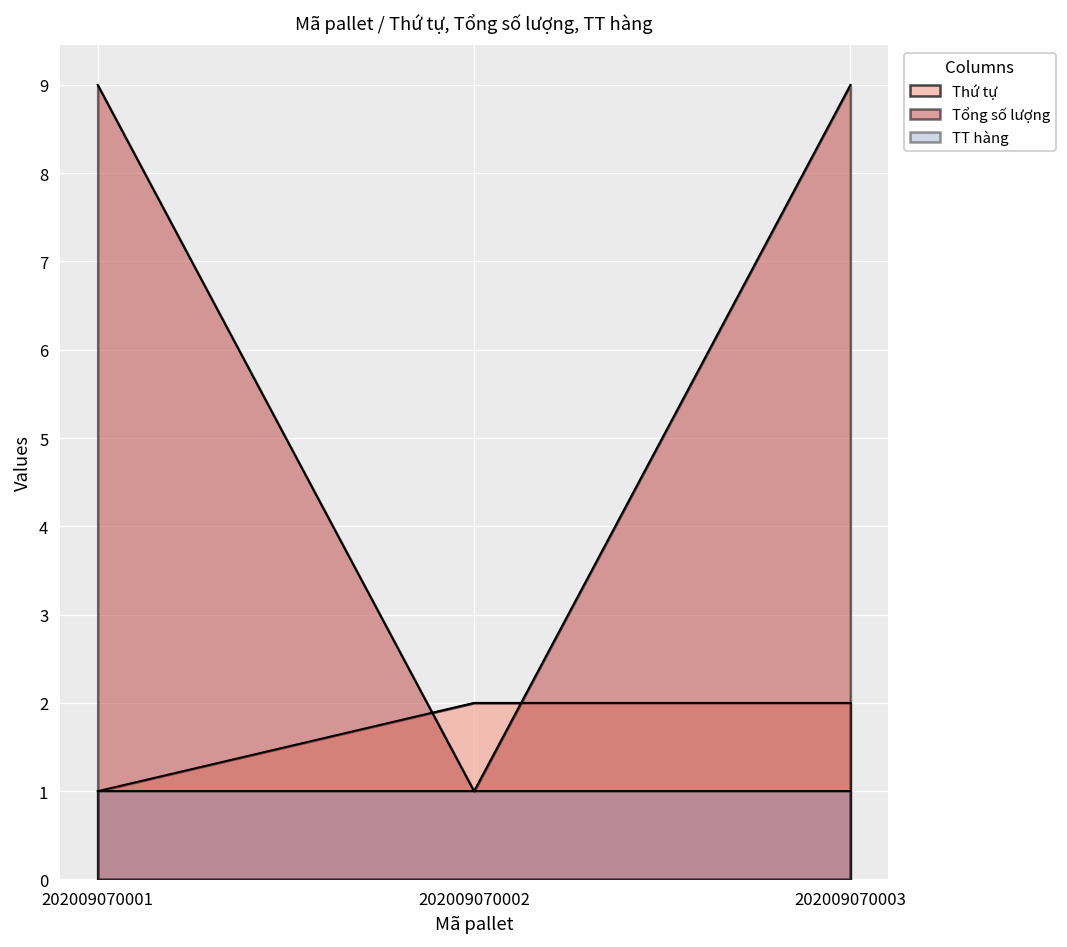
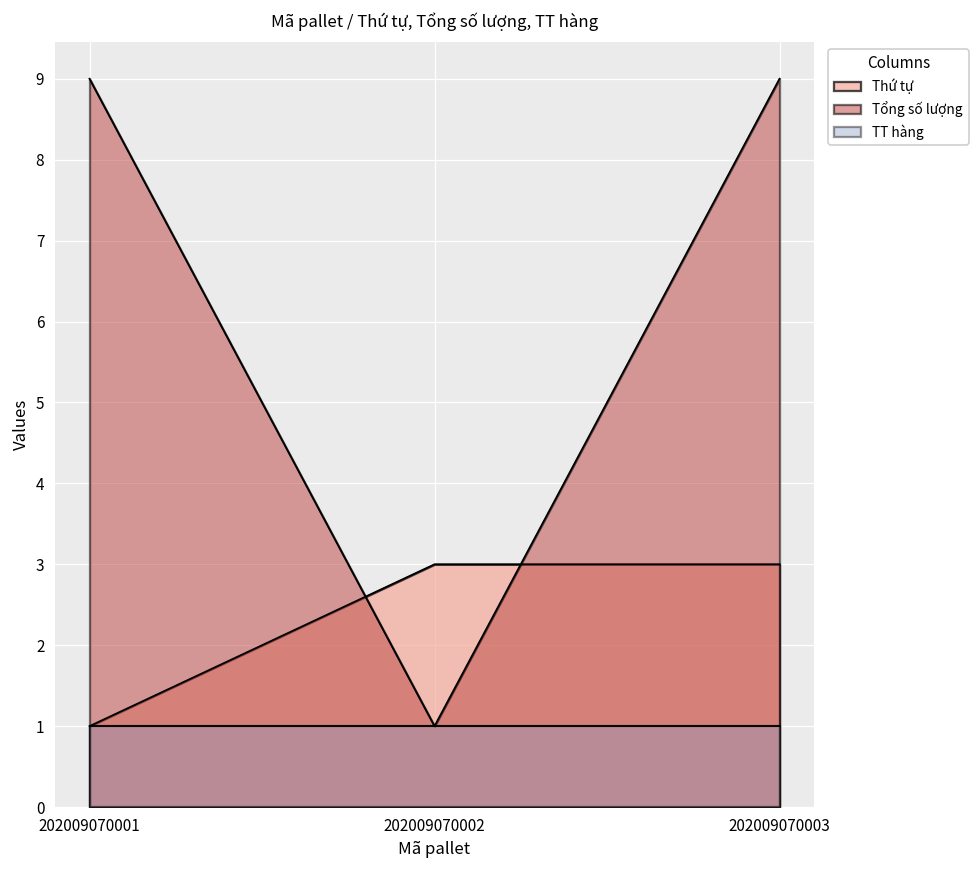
  {
    "Thứ tự": {
-     "202009070002": 2,
-     "202009070003": 2
+     "202009070002": 3,
+     "202009070003": 3
    },
    "Tổng số lượng": {
      "202009070001": 9,
      "202009070003": 9
    },
    "TT hàng": {
      "202009070003": 1
    }
  }
